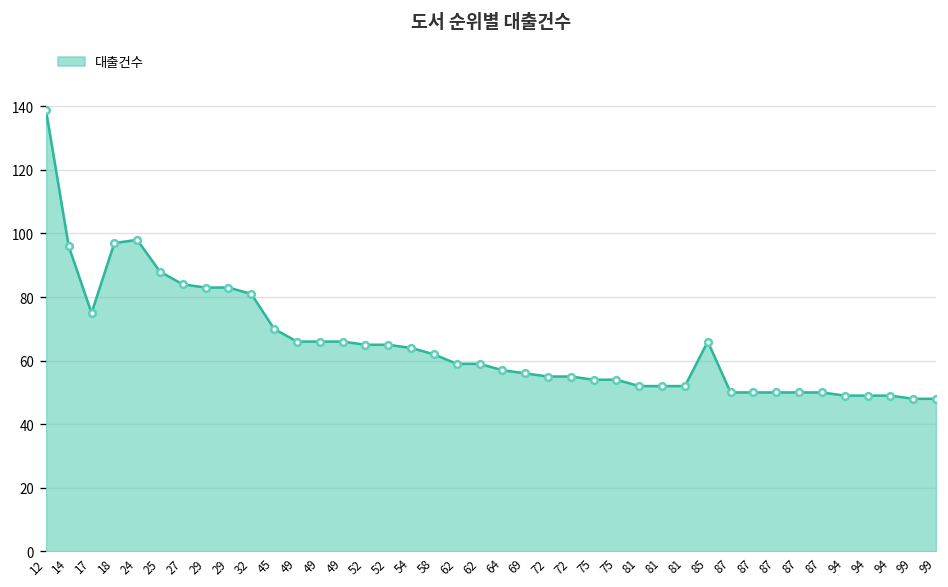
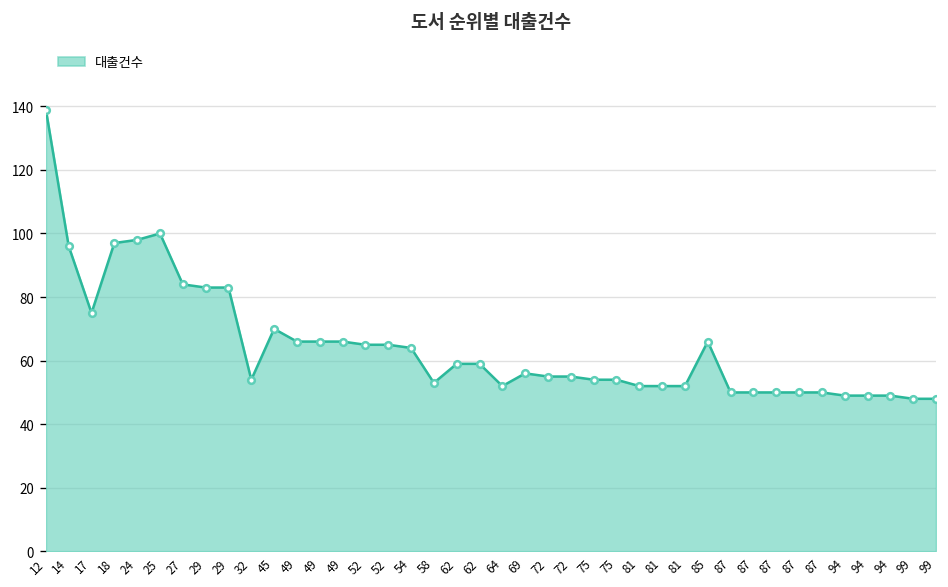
  {
    "12": 139,
    "14": 96,
    "17": 75,
    "18": 97,
    "24": 98,
-   "25": 88,
+   "25": 100,
    "27": 84,
-   "32": 81,
+   "32": 54,
    "45": 70,
    "54": 64,
-   "58": 62,
-   "64": 57,
+   "58": 53,
+   "64": 52,
    "69": 56,
    "85": 66
  }
